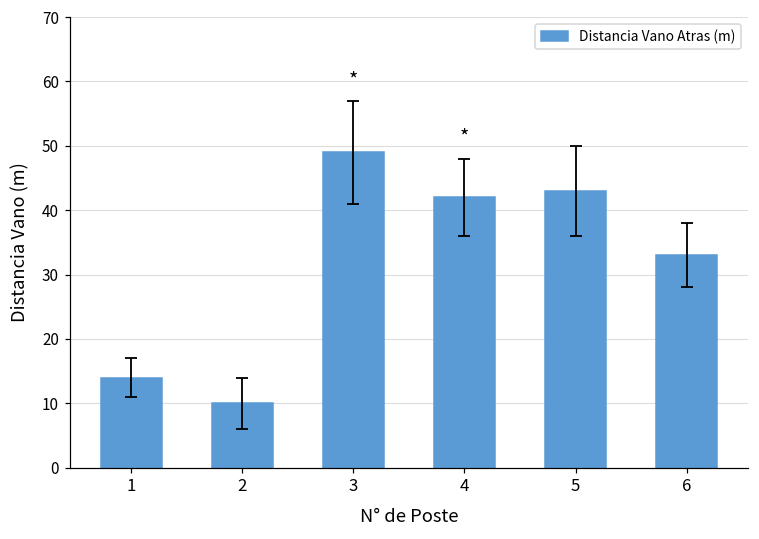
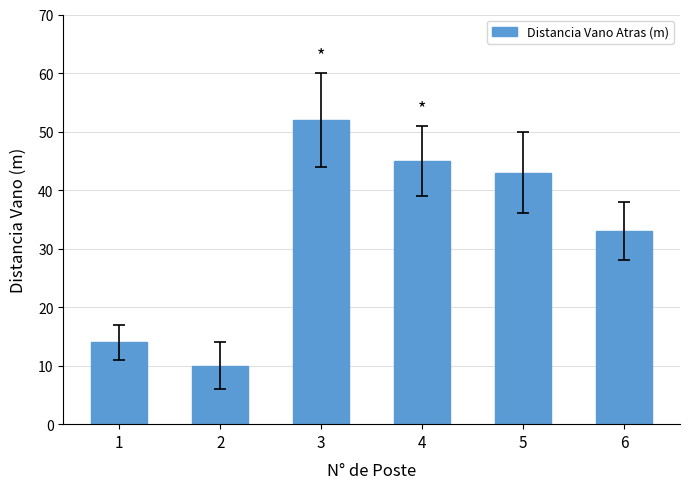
  {
    "Distancia Vano Atras (m)": {
      "1": 14,
      "2": 10,
-     "3": 49,
-     "4": 42,
+     "3": 52,
+     "4": 45,
      "5": 43,
      "6": 33
    }
  }
